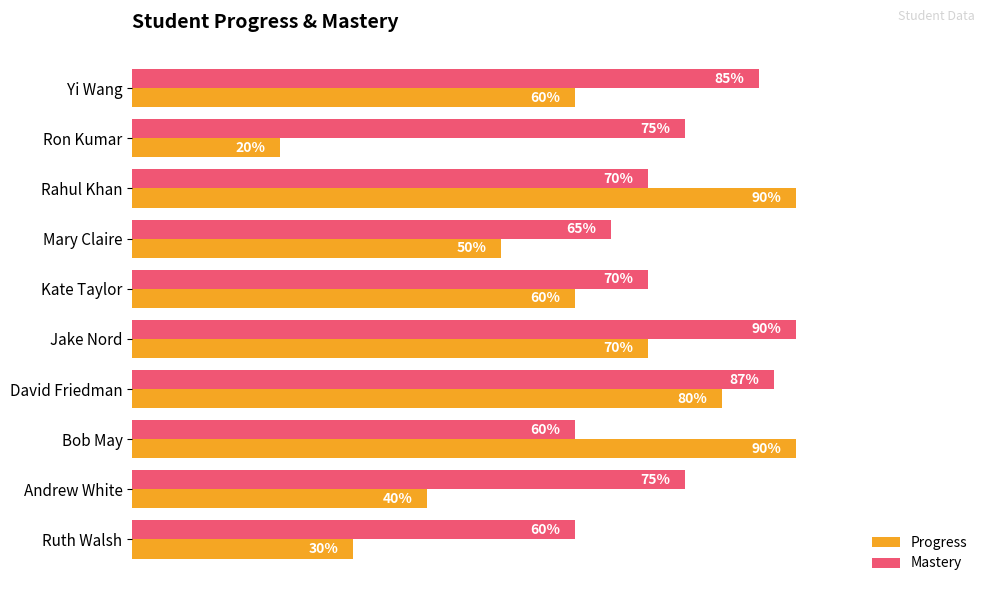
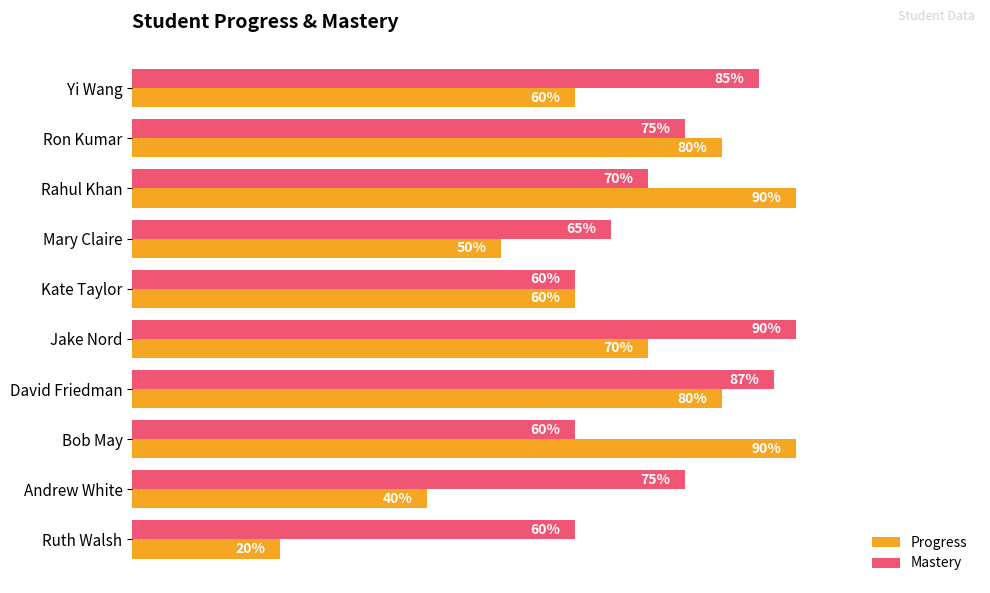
  {
    "Progress": {
      "Yi Wang": "60%",
-     "Ron Kumar": "20%",
+     "Ron Kumar": "80%",
      "Rahul Khan": "90%",
      "Mary Claire": "50%",
      "Kate Taylor": "60%",
      "Jake Nord": "70%",
      "David Friedman": "80%",
      "Bob May": "90%",
      "Andrew White": "40%",
-     "Ruth Walsh": "30%"
+     "Ruth Walsh": "20%"
    },
    "Mastery": {
      "Yi Wang": "85%",
      "Ron Kumar": "75%",
      "Rahul Khan": "70%",
      "Mary Claire": "65%",
-     "Kate Taylor": "70%",
+     "Kate Taylor": "60%",
      "Jake Nord": "90%",
      "David Friedman": "87%",
      "Bob May": "60%",
      "Andrew White": "75%",
      "Ruth Walsh": "60%"
    }
  }
